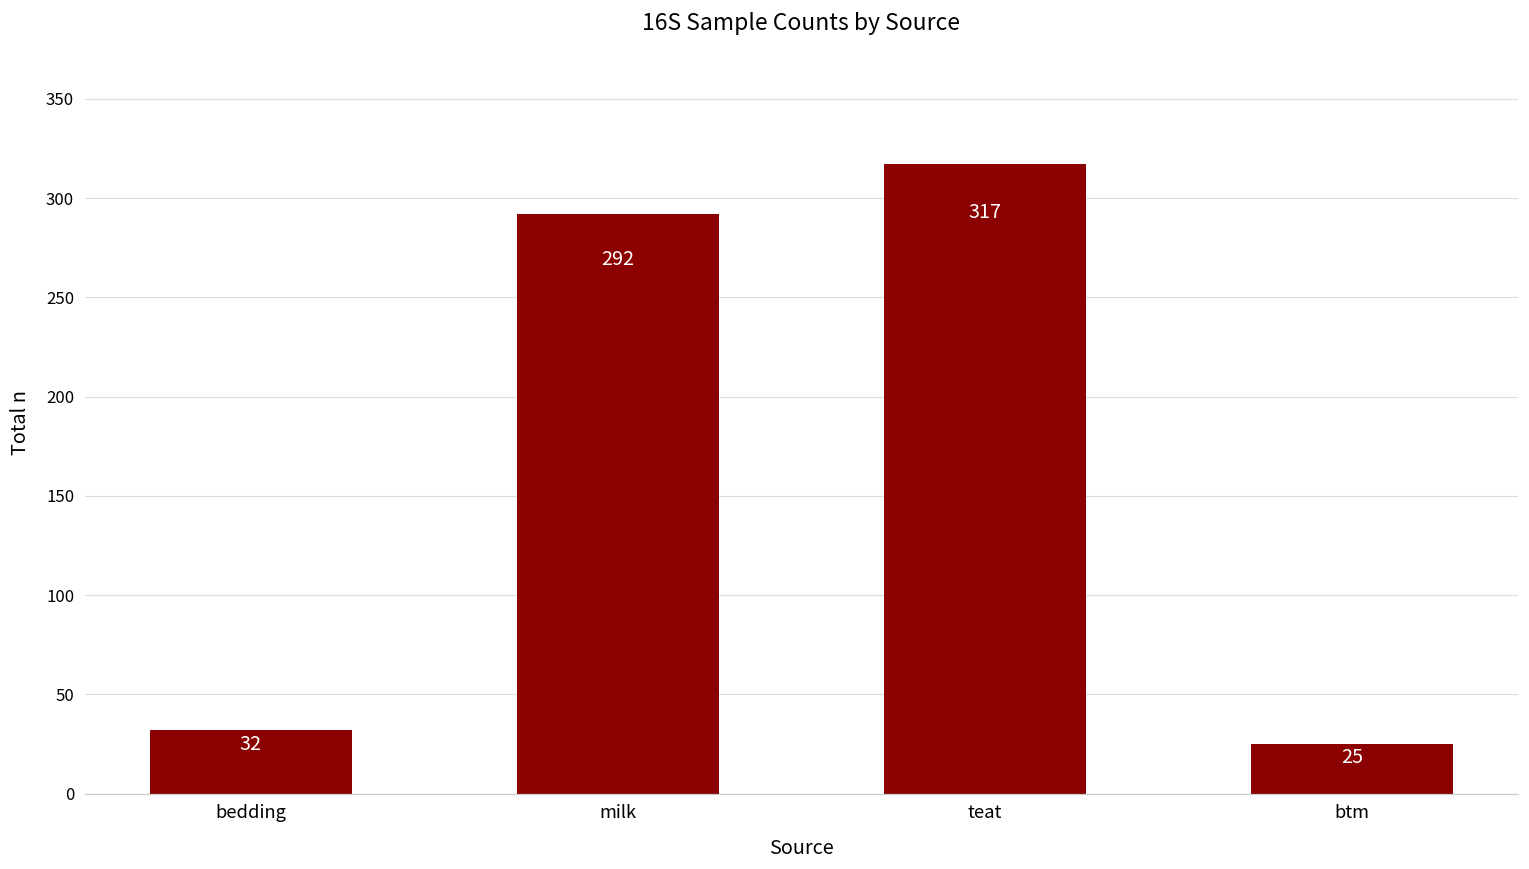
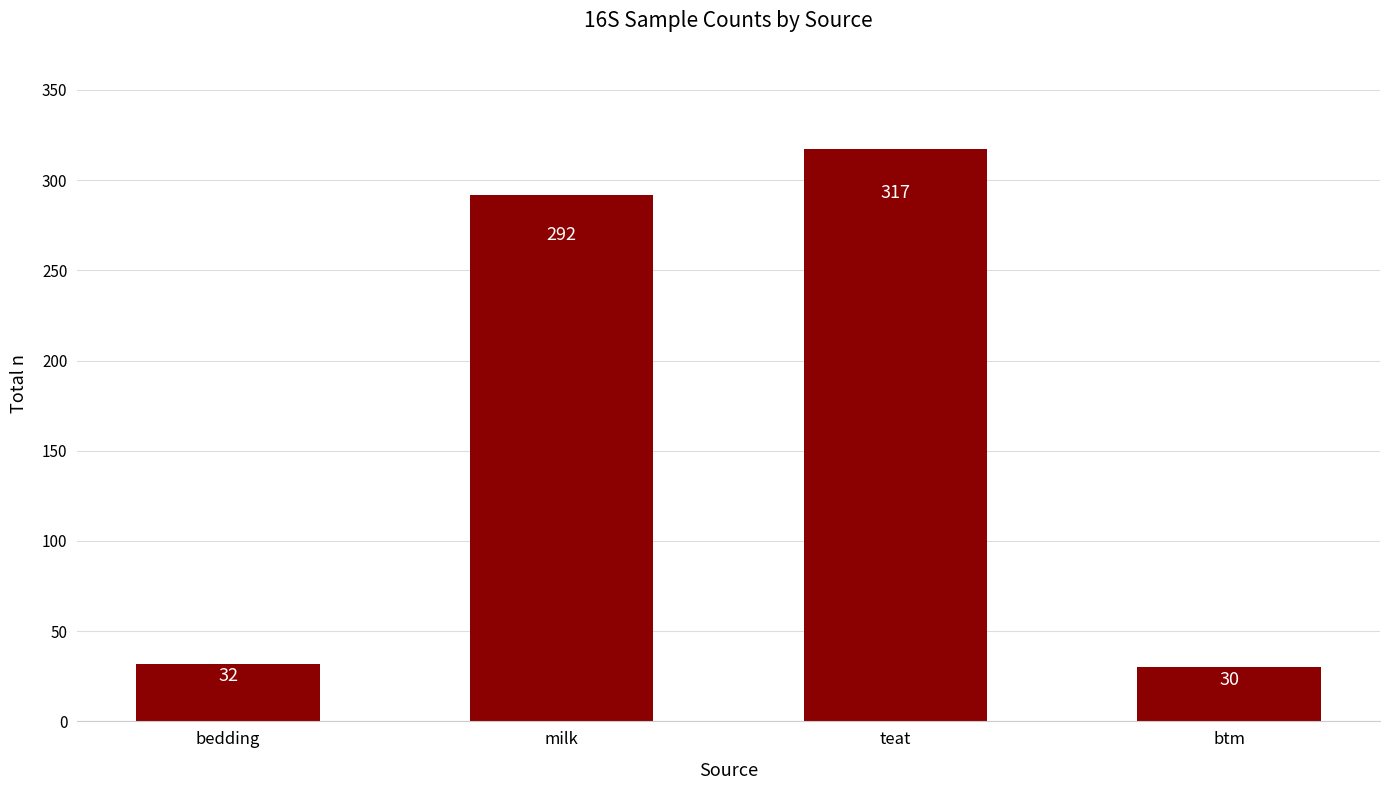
  {
    "bedding": 32,
    "milk": 292,
    "teat": 317,
-   "btm": 25
+   "btm": 30
  }
